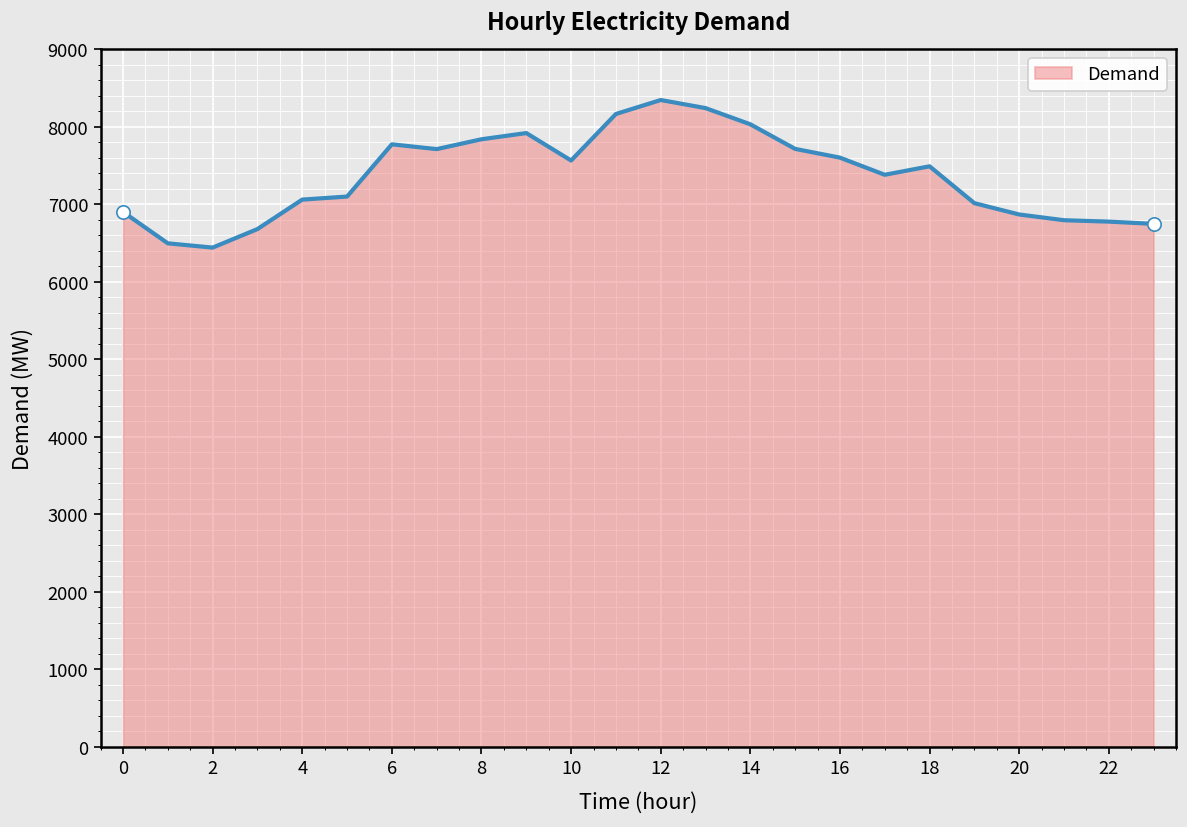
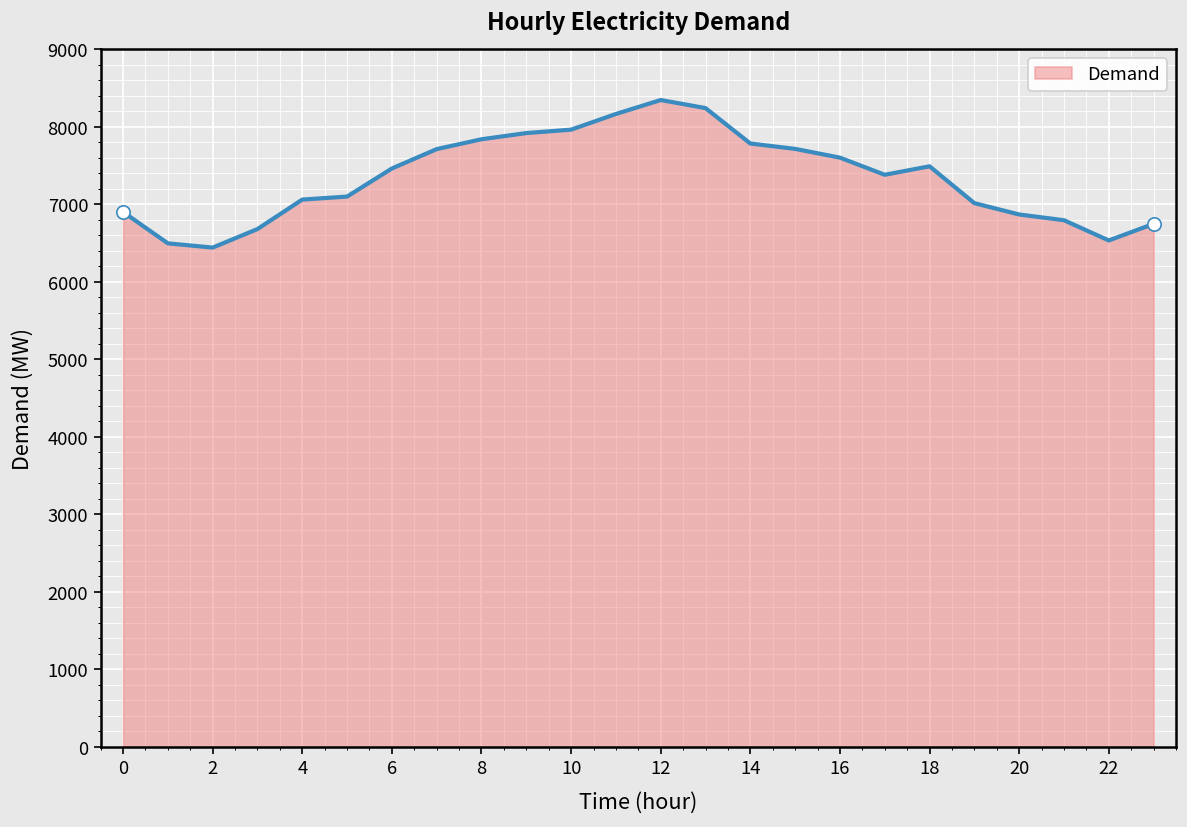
  {
    "Demand": {
      "2": 6400,
      "4": 7100,
-     "6": 7800,
+     "6": 7500,
      "8": 7800,
-     "10": 7600,
+     "10": 8000,
      "12": 8300,
-     "14": 8000,
+     "14": 7800,
      "16": 7600,
      "18": 7500,
      "20": 6900,
-     "22": 6800
+     "22": 6500
    }
  }
